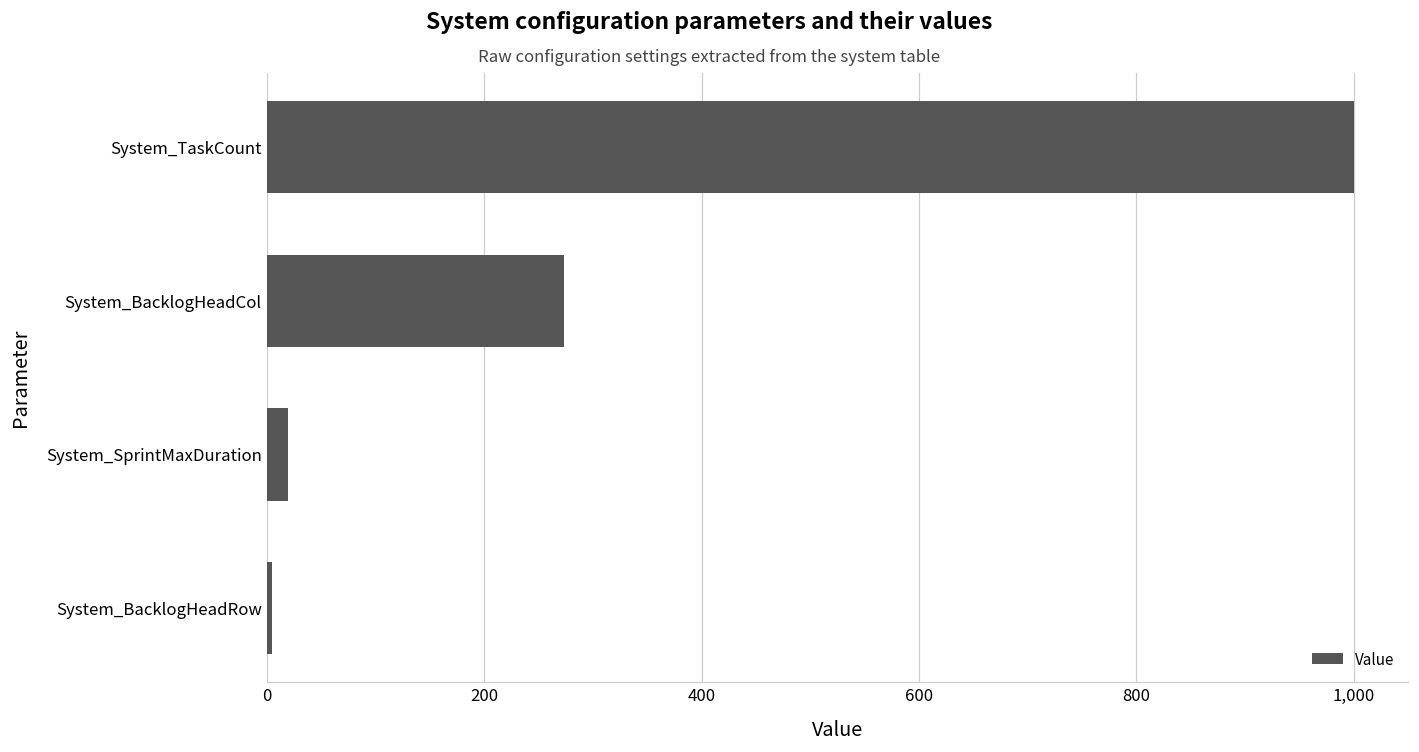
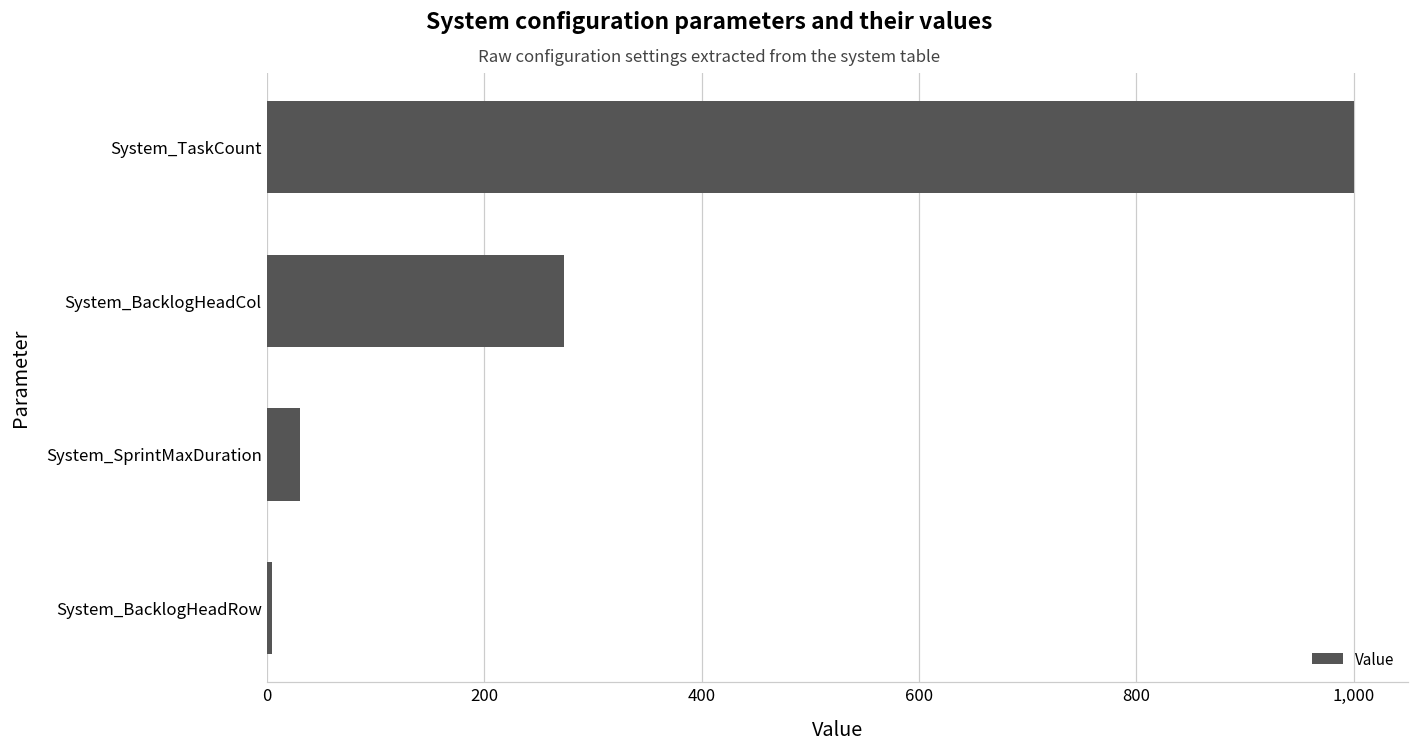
  {
    "System_TaskCount": "1,000",
    "System_BacklogHeadCol": "270",
-   "System_SprintMaxDuration": "20",
+   "System_SprintMaxDuration": "30",
    "System_BacklogHeadRow": "0"
  }
